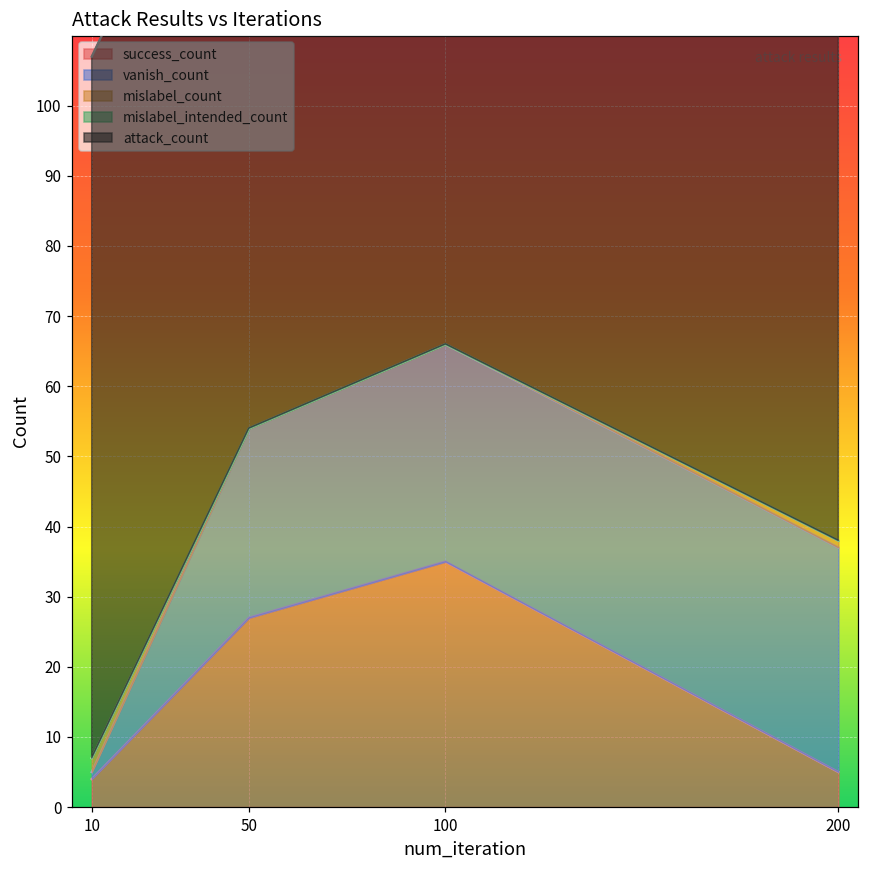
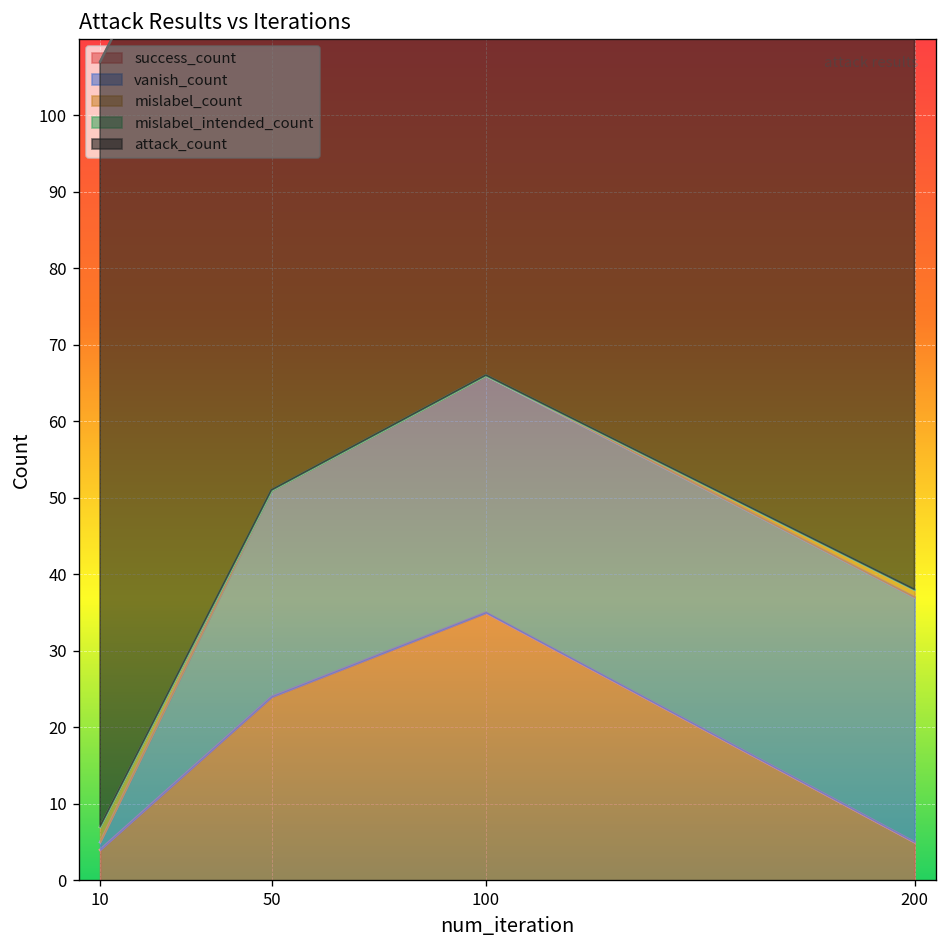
  {
    "success_count": {
      "10": 4,
-     "50": 27,
+     "50": 24,
      "100": 35,
      "200": 5
    },
    "vanish_count": {
      "10": 1,
      "200": 32
    }
  }
